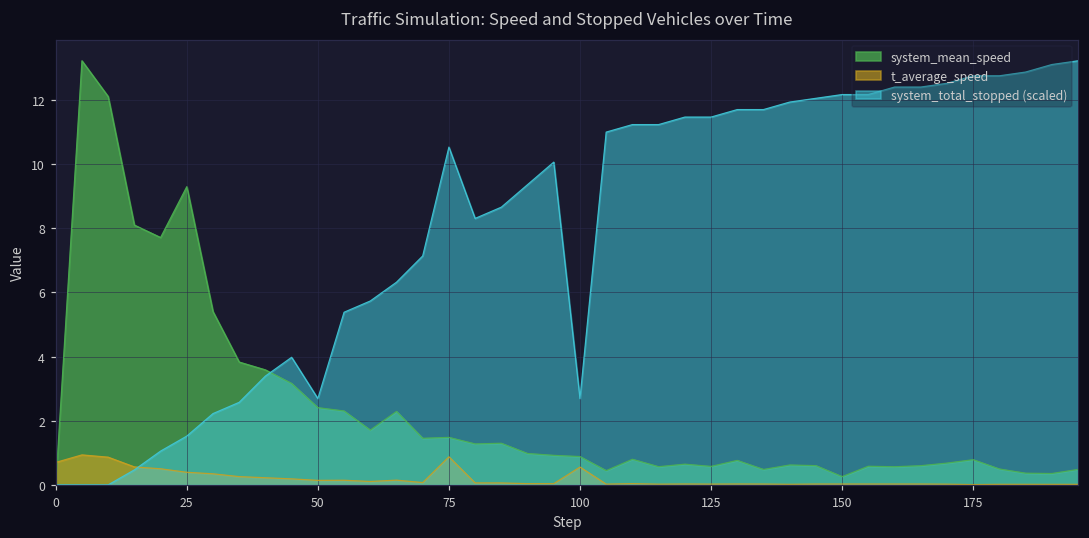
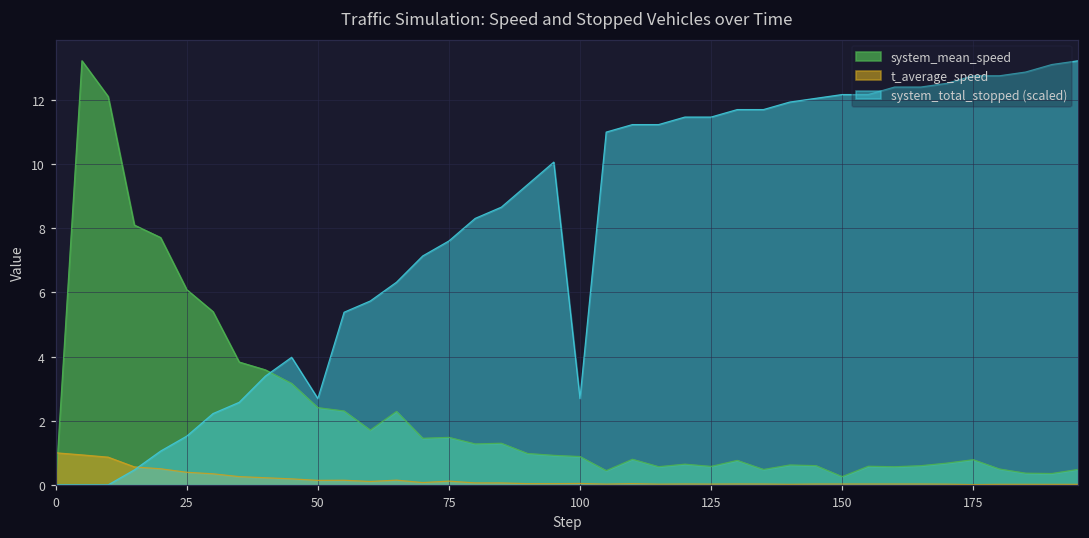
  {
    "system_mean_speed": {
-     "25": 9.3,
+     "25": 6.1,
      "50": 2.4,
      "75": 1.5,
      "100": 0.9,
      "125": 0.6,
      "150": 0.3,
      "175": 0.8
    },
    "t_average_speed": {
-     "0": 0.7,
+     "0": 1.0,
      "25": 0.4,
      "50": 0.1,
-     "75": 0.9,
-     "100": 0.6,
+     "75": 0.1,
+     "100": 0.0,
      "125": 0.0,
      "150": 0.0,
      "175": 0.0
    },
    "system_total_stopped (scaled)": {
      "25": 1.5,
      "50": 2.7,
-     "75": 10.5,
+     "75": 7.6,
      "100": 2.7,
      "125": 11.5,
      "150": 12.2
    }
  }
